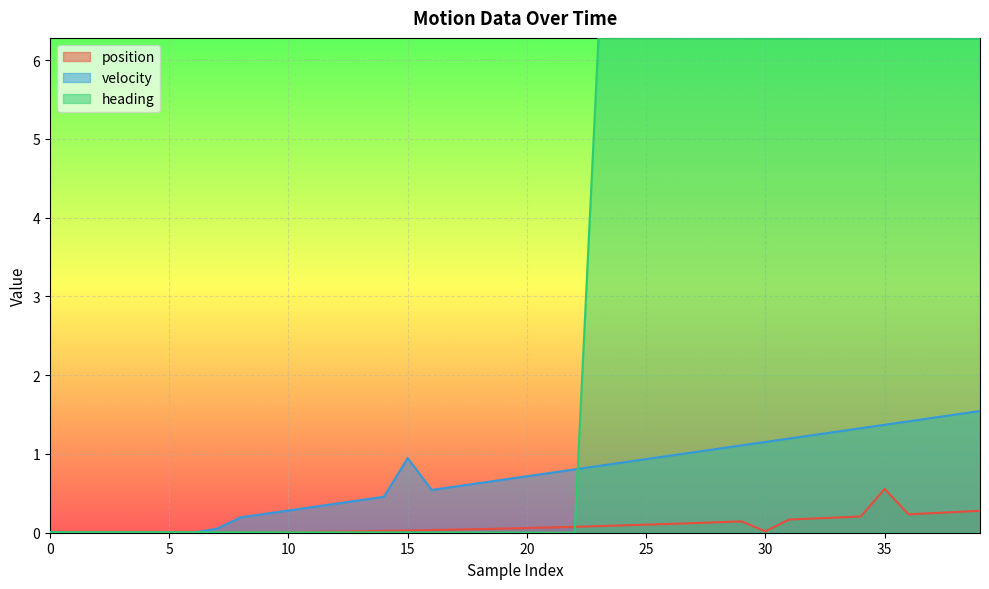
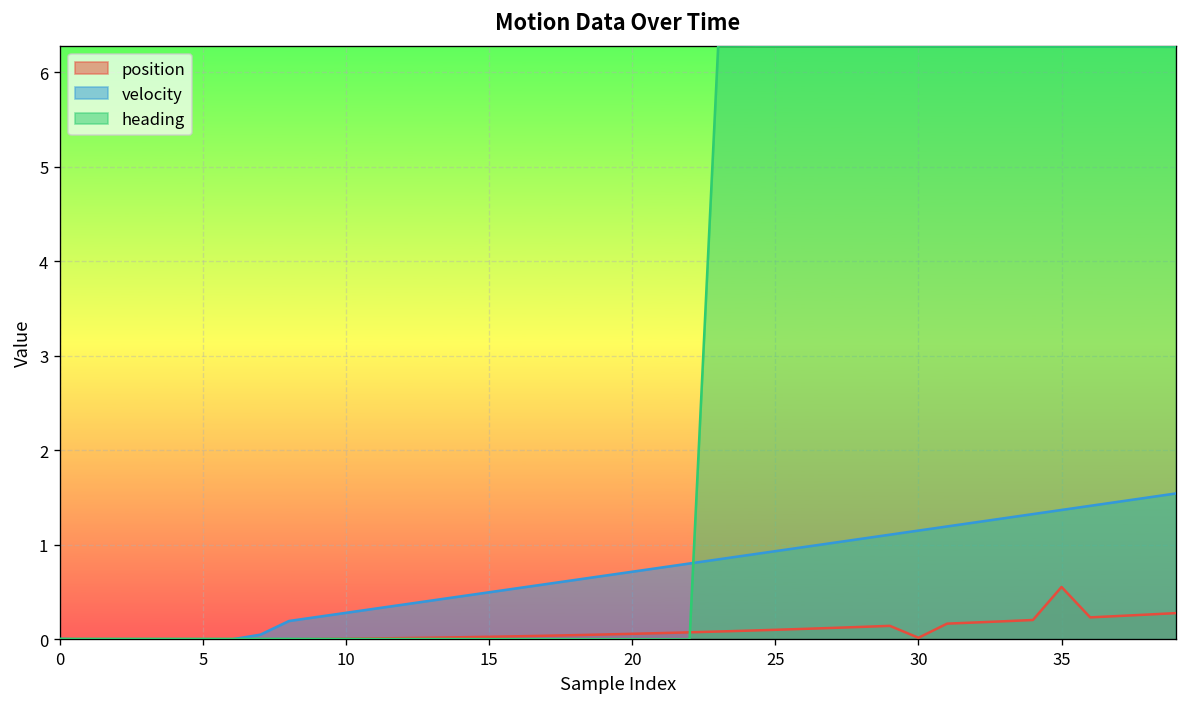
  {
    "position": {
      "20": 0.1,
      "25": 0.1,
      "30": 0.0,
      "35": 0.6
    },
    "velocity": {
      "10": 0.3,
-     "15": 0.9,
+     "15": 0.5,
      "20": 0.7,
      "25": 0.9,
      "30": 1.2,
      "35": 1.4
    },
    "heading": {
      "20": 0.0,
      "25": 6.3,
      "30": 6.3,
      "35": 6.3
    }
  }
